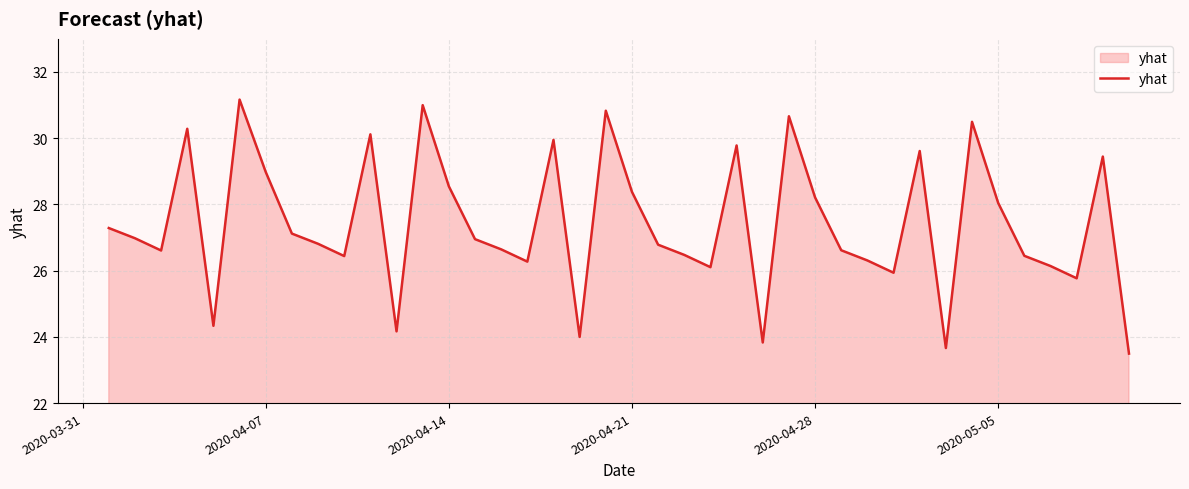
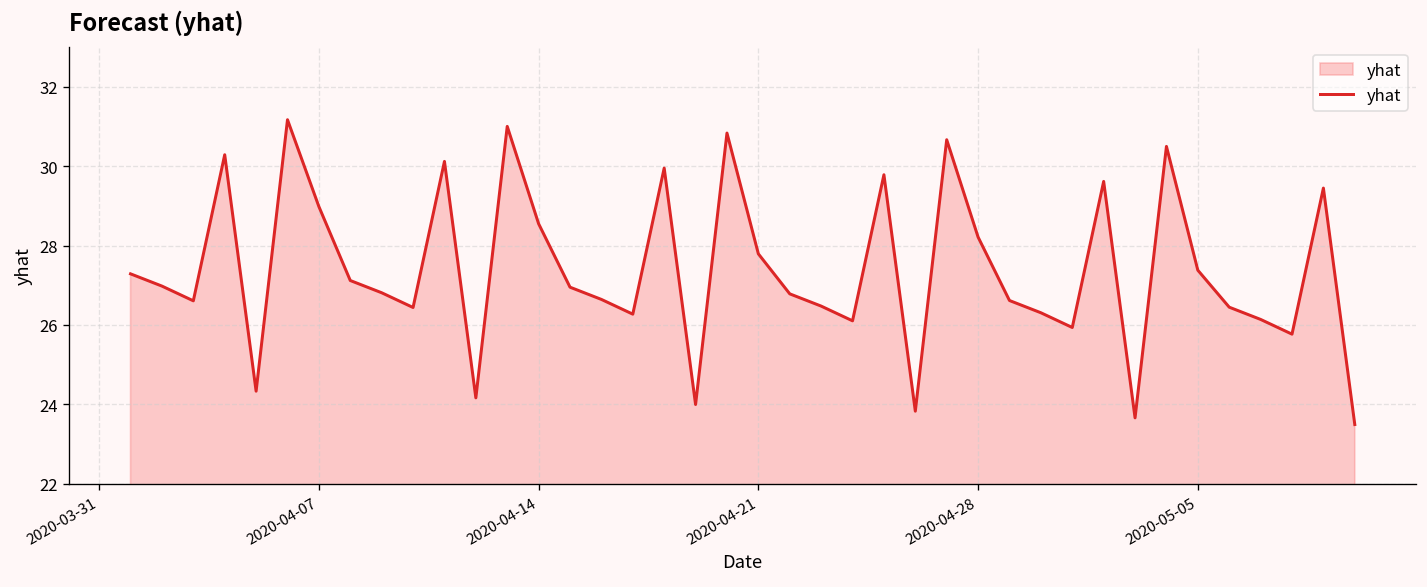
  {
    "2020-04-07": 29.0,
    "2020-04-14": 28.5,
-   "2020-04-21": 28.4,
+   "2020-04-21": 27.8,
    "2020-04-28": 28.2,
-   "2020-05-05": 28.0
+   "2020-05-05": 27.4
  }
